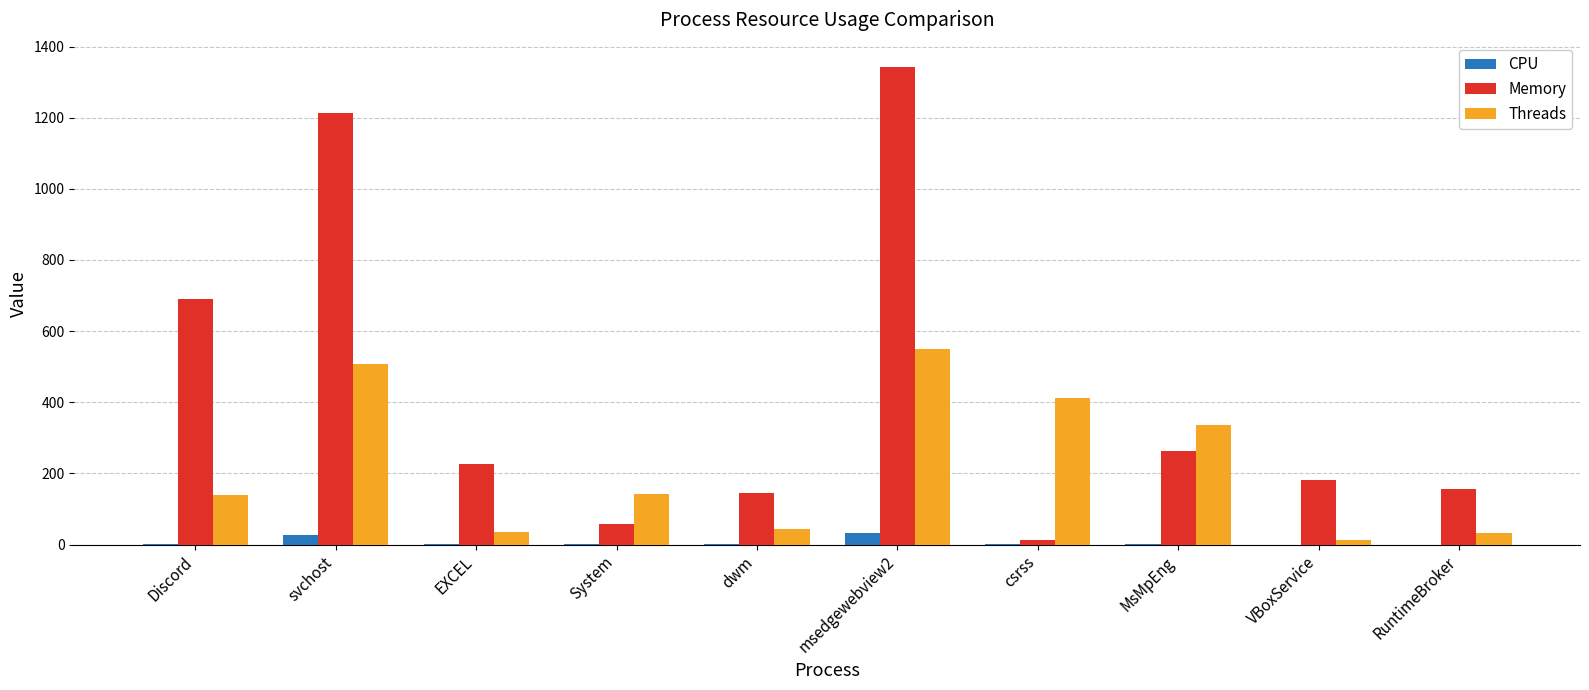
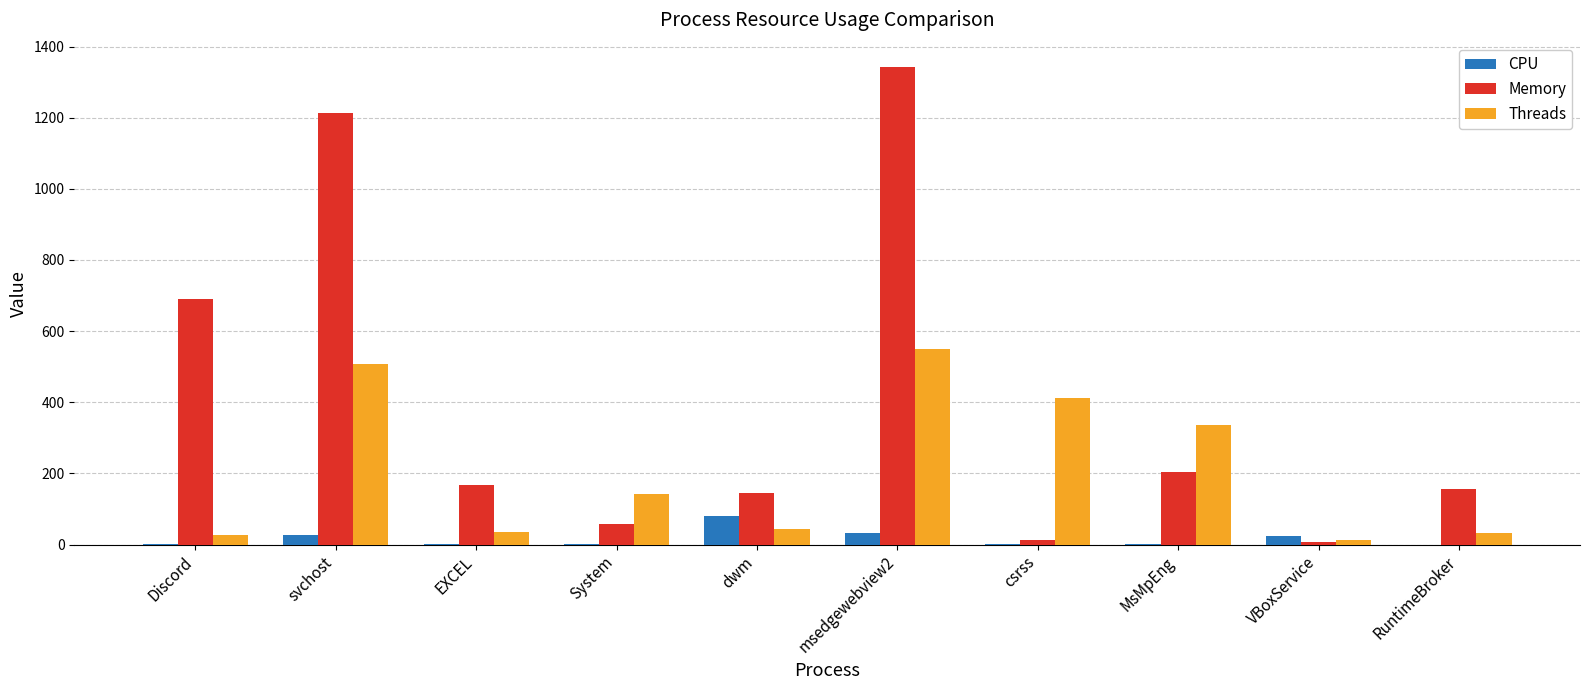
  {
    "CPU": {
      "svchost": 30,
-     "dwm": 0,
+     "dwm": 80,
      "msedgewebview2": 30,
-     "VBoxService": 0
+     "VBoxService": 20
    },
    "Memory": {
      "Discord": 690,
      "svchost": 1210,
-     "EXCEL": 230,
+     "EXCEL": 170,
      "System": 60,
      "dwm": 140,
      "msedgewebview2": 1340,
      "csrss": 10,
-     "MsMpEng": 260,
-     "VBoxService": 180,
+     "MsMpEng": 200,
+     "VBoxService": 10,
      "RuntimeBroker": 160
    },
    "Threads": {
-     "Discord": 140,
+     "Discord": 30,
      "svchost": 510,
      "EXCEL": 40,
      "System": 140,
      "dwm": 40,
      "msedgewebview2": 550,
      "csrss": 410,
      "MsMpEng": 340,
      "VBoxService": 10,
      "RuntimeBroker": 30
    }
  }
